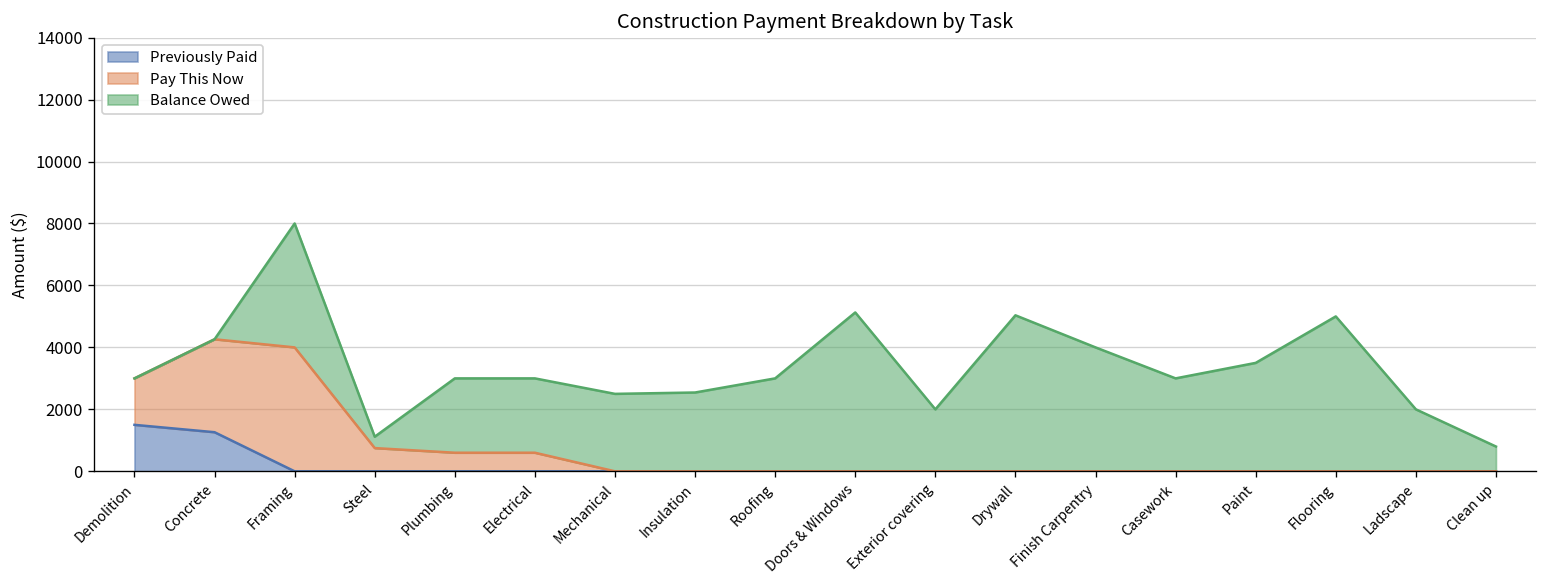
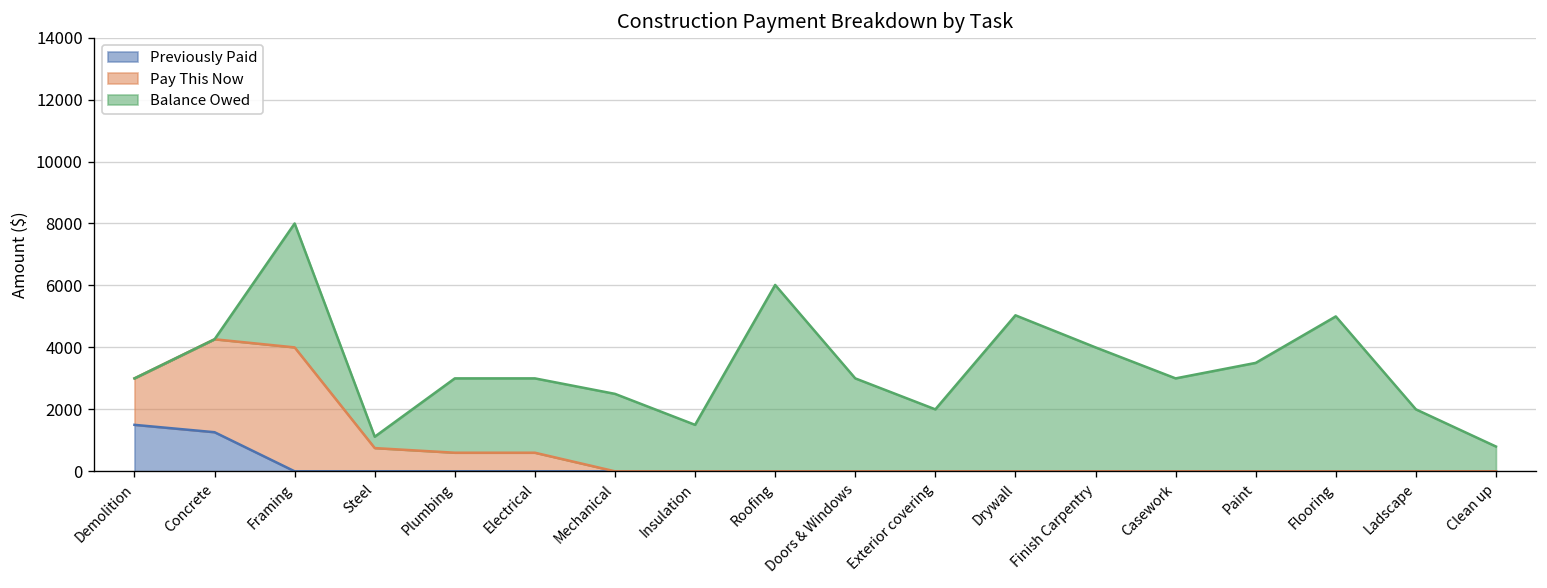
  {
    "Previously Paid": {
      "Demolition": 1500,
      "Concrete": 1300,
      "Framing": 0,
      "Steel": 0,
      "Plumbing": 0,
      "Electrical": 0
    },
    "Pay This Now": {
      "Framing": 4000,
      "Steel": 800,
      "Plumbing": 600,
      "Electrical": 600
    },
    "Balance Owed": {
      "Framing": 4000,
      "Steel": 400,
      "Plumbing": 2400,
      "Electrical": 2400,
      "Mechanical": 2500,
-     "Insulation": 2500,
-     "Roofing": 3000,
-     "Doors & Windows": 5100,
+     "Insulation": 1500,
+     "Roofing": 6000,
+     "Doors & Windows": 3000,
      "Exterior covering": 2000,
      "Drywall": 5000,
      "Finish Carpentry": 4000,
      "Casework": 3000,
      "Paint": 3500,
      "Flooring": 5000,
      "Ladscape": 2000,
      "Clean up": 800
    }
  }
